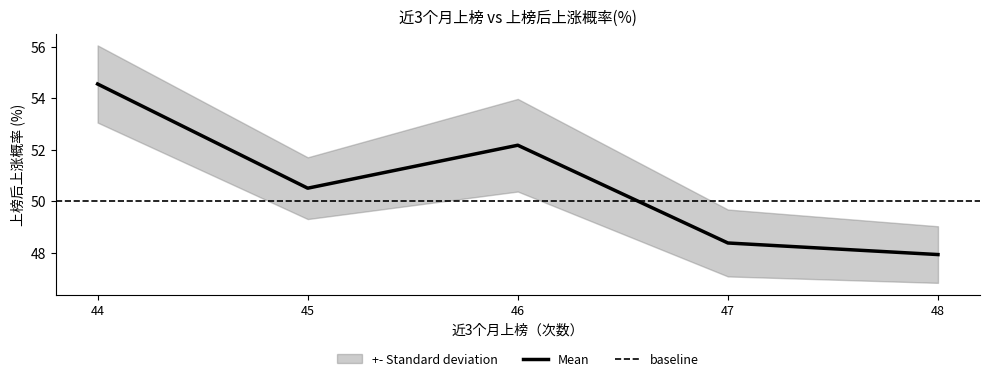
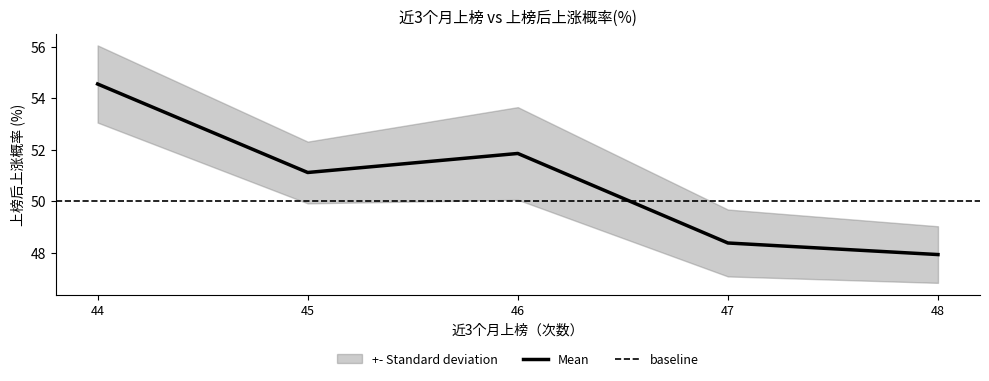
  {
    "Mean": {
      "44": 54.6,
-     "45": 50.5,
-     "46": 52.2,
+     "45": 51.1,
+     "46": 51.9,
      "47": 48.4,
      "48": 47.9
    }
  }
